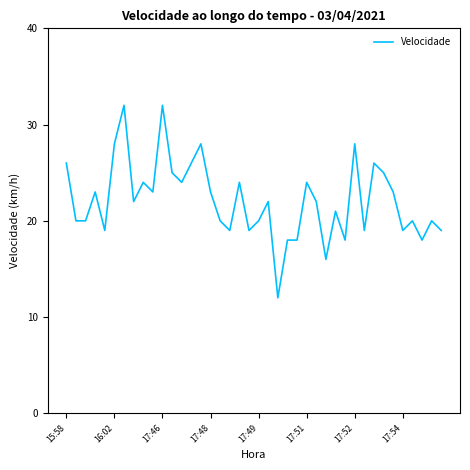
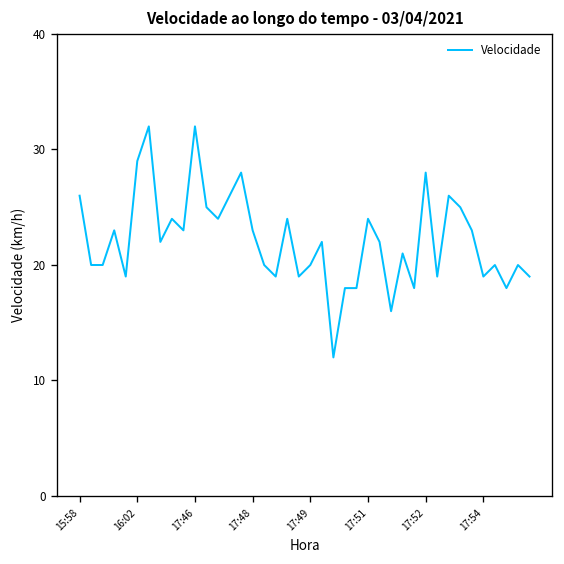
  {
    "15:58": 26,
-   "16:02": 28,
+   "16:02": 29,
    "17:46": 32
  }
